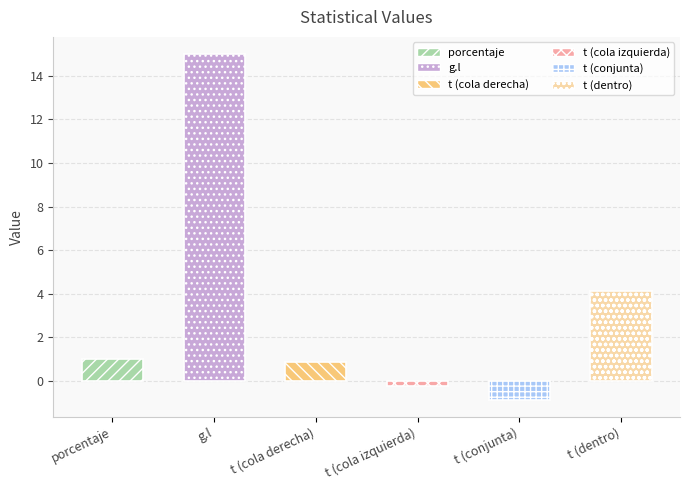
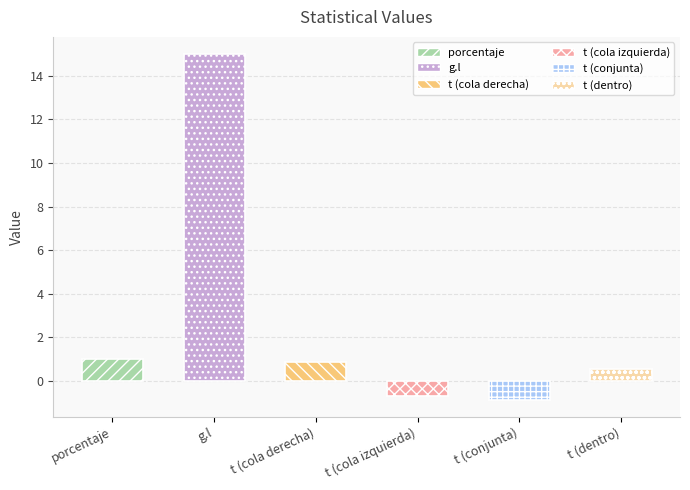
  {
    "porcentaje": 1.0,
    "g.l": 15.0,
    "t (cola derecha)": 0.9,
-   "t (cola izquierda)": -0.3,
+   "t (cola izquierda)": -0.7,
    "t (conjunta)": -0.9,
-   "t (dentro)": 4.1
+   "t (dentro)": 0.5
  }
